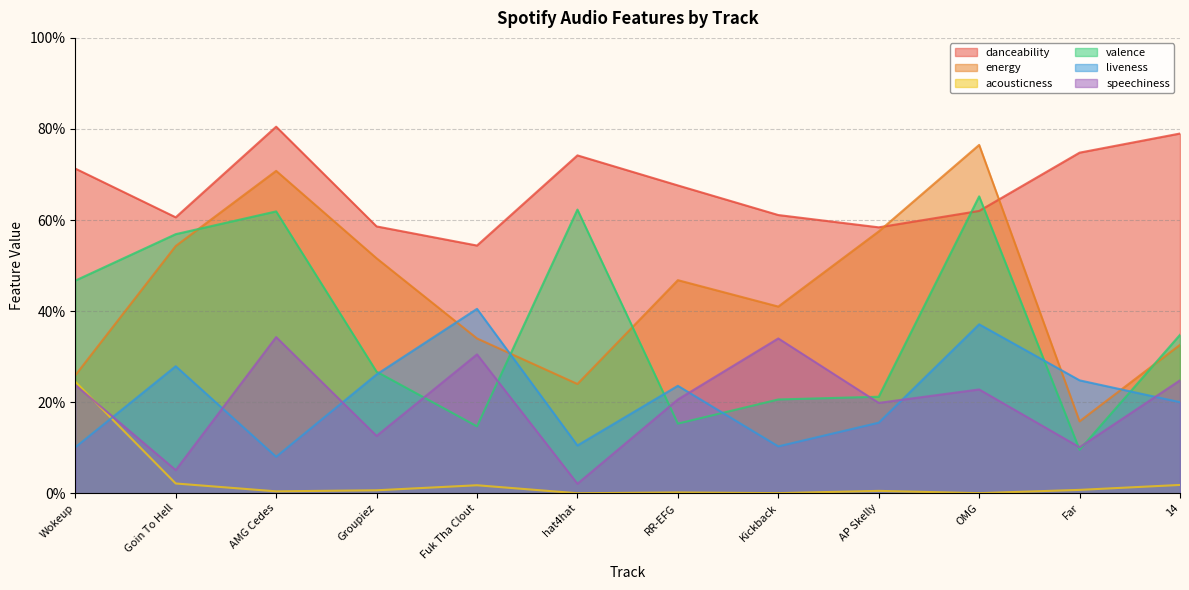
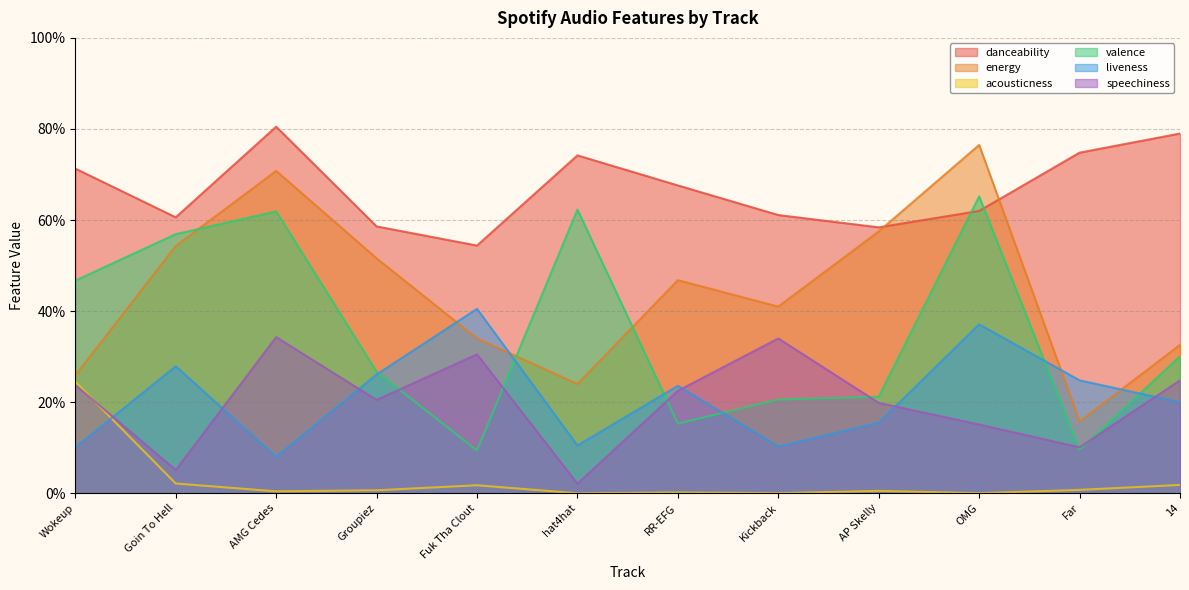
  {
    "valence": {
      "Wokeup": "47%",
      "Goin To Hell": "57%",
      "AMG Cedes": "62%",
      "Groupiez": "27%",
-     "Fuk Tha Clout": "15%",
+     "Fuk Tha Clout": "9%",
      "hat4hat": "62%",
      "RR-EFG": "15%",
      "Kickback": "21%",
      "AP Skelly": "21%",
      "OMG": "65%",
-     "14": "35%"
+     "14": "30%"
    },
    "liveness": {
      "Wokeup": "10%",
      "Goin To Hell": "28%",
      "AMG Cedes": "8%",
      "Groupiez": "26%",
      "Fuk Tha Clout": "41%",
      "hat4hat": "11%",
      "RR-EFG": "24%",
      "Kickback": "10%",
      "AP Skelly": "16%",
      "OMG": "37%",
      "Far": "25%",
      "14": "20%"
    },
    "speechiness": {
      "Wokeup": "24%",
      "Goin To Hell": "5%",
      "AMG Cedes": "34%",
-     "Groupiez": "13%",
+     "Groupiez": "21%",
      "Fuk Tha Clout": "31%",
      "hat4hat": "2%",
-     "RR-EFG": "21%",
+     "RR-EFG": "23%",
      "Kickback": "34%",
      "AP Skelly": "20%",
-     "OMG": "23%",
+     "OMG": "15%",
      "14": "25%"
    }
  }
